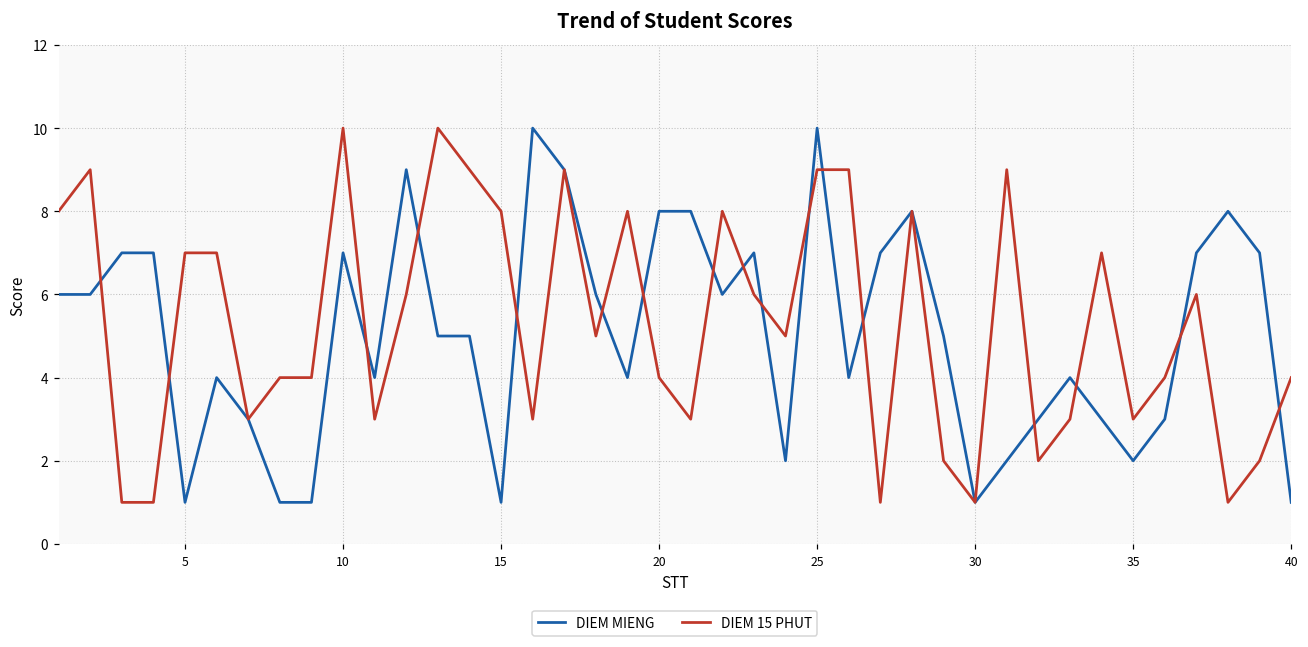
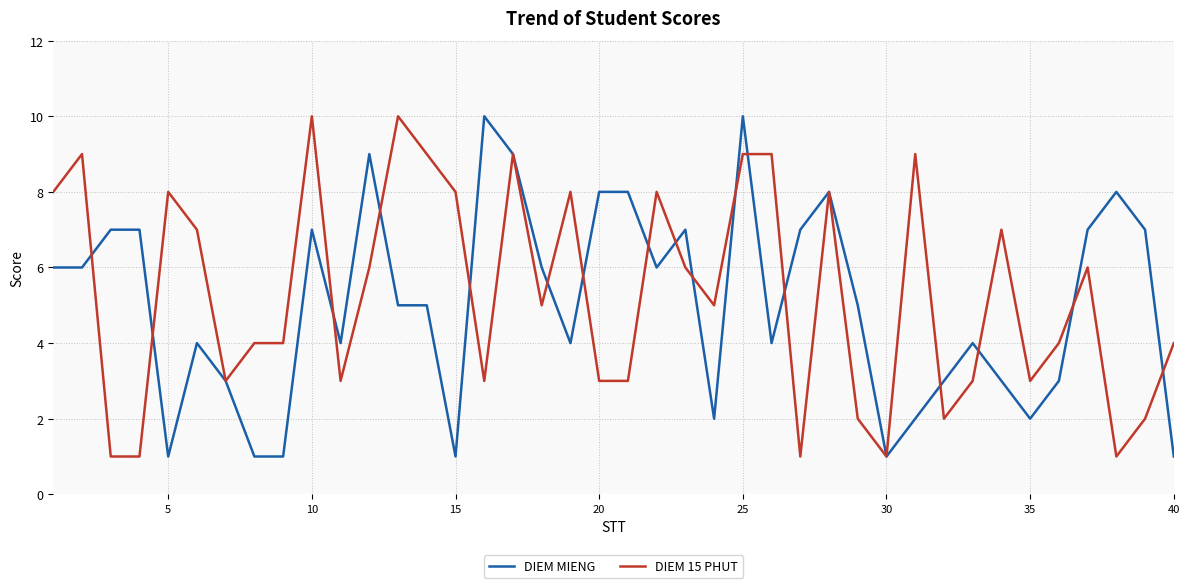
  {
    "DIEM MIENG": {
      "5": 1,
      "10": 7,
      "15": 1,
      "20": 8,
      "25": 10,
      "35": 2,
      "40": 1
    },
    "DIEM 15 PHUT": {
-     "5": 7,
+     "5": 8,
      "10": 10,
      "15": 8,
-     "20": 4,
+     "20": 3,
      "25": 9,
      "35": 3,
      "40": 4
    }
  }
